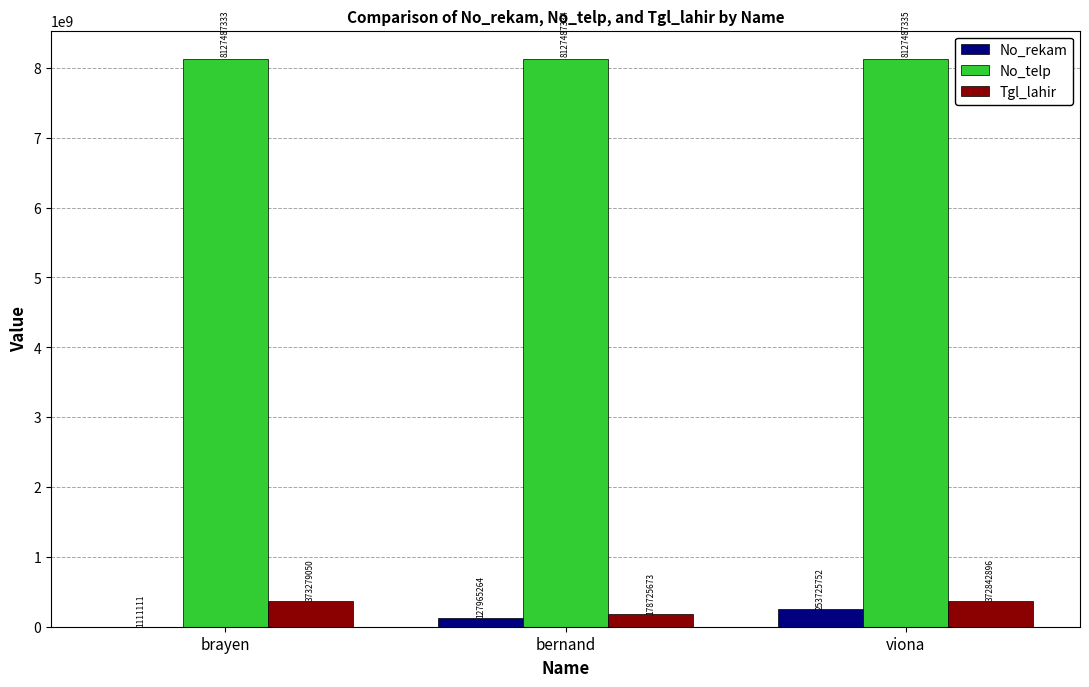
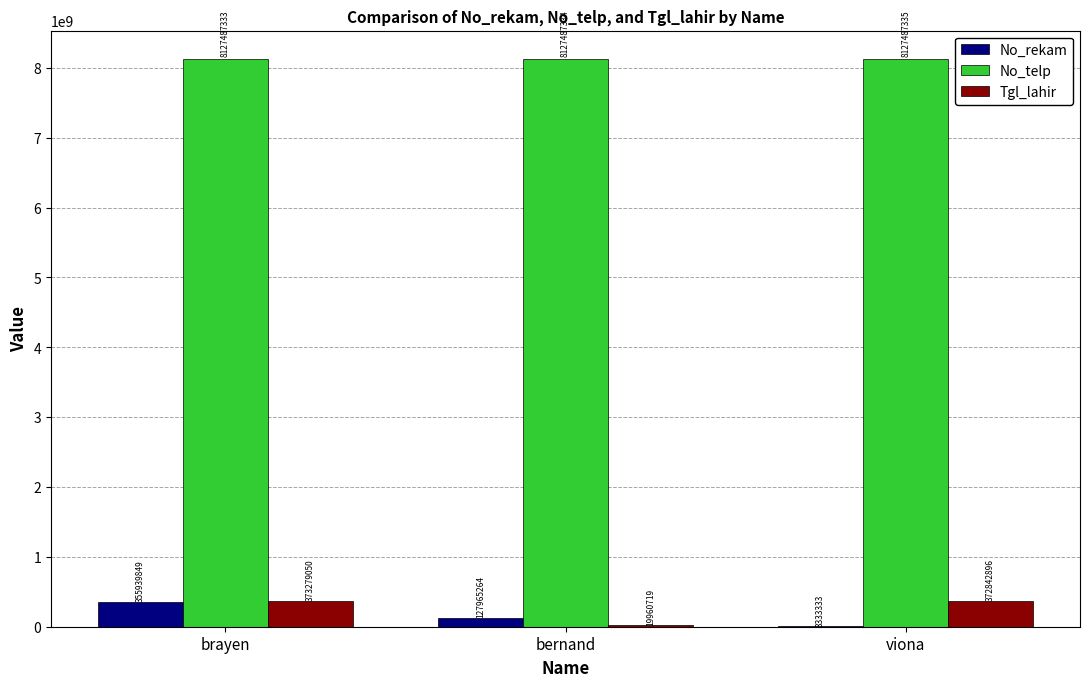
  {
    "No_rekam": {
-     "brayen": 1111111,
+     "brayen": 355939849,
      "bernand": 127965264,
-     "viona": 253725752
+     "viona": 3333333
    },
    "No_telp": {
      "brayen": 8127487333,
      "bernand": 8127487334,
      "viona": 8127487335
    },
    "Tgl_lahir": {
      "brayen": 373279050,
-     "bernand": 178725673,
+     "bernand": 19960719,
      "viona": 372842896
    }
  }
